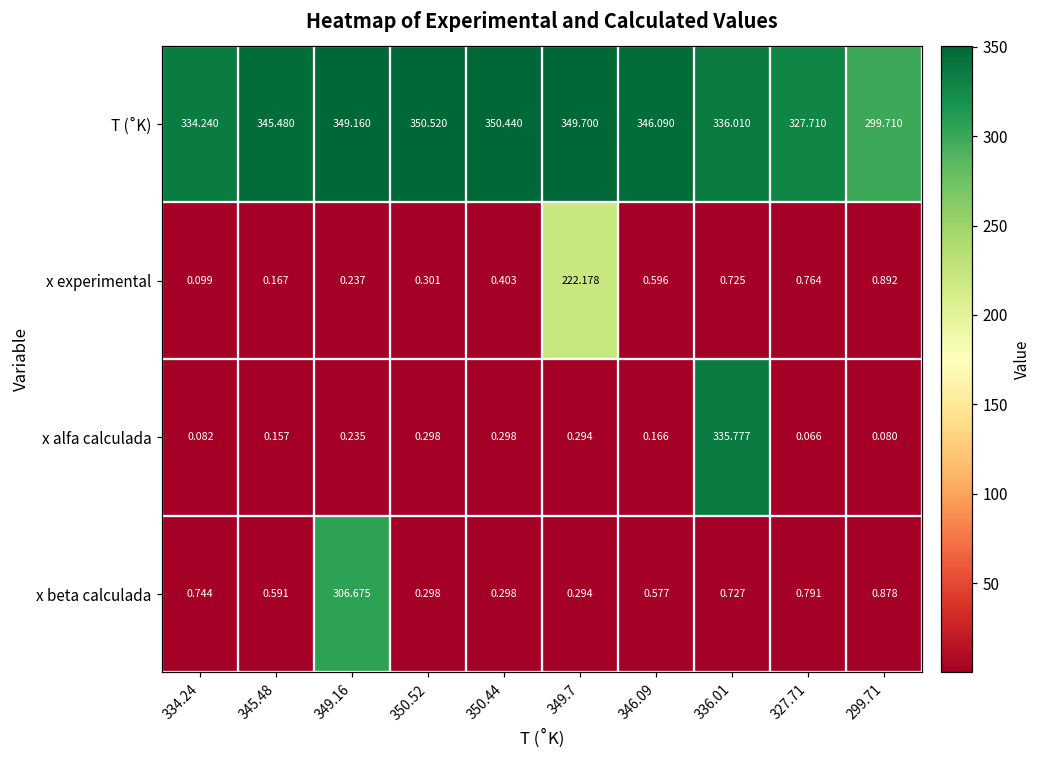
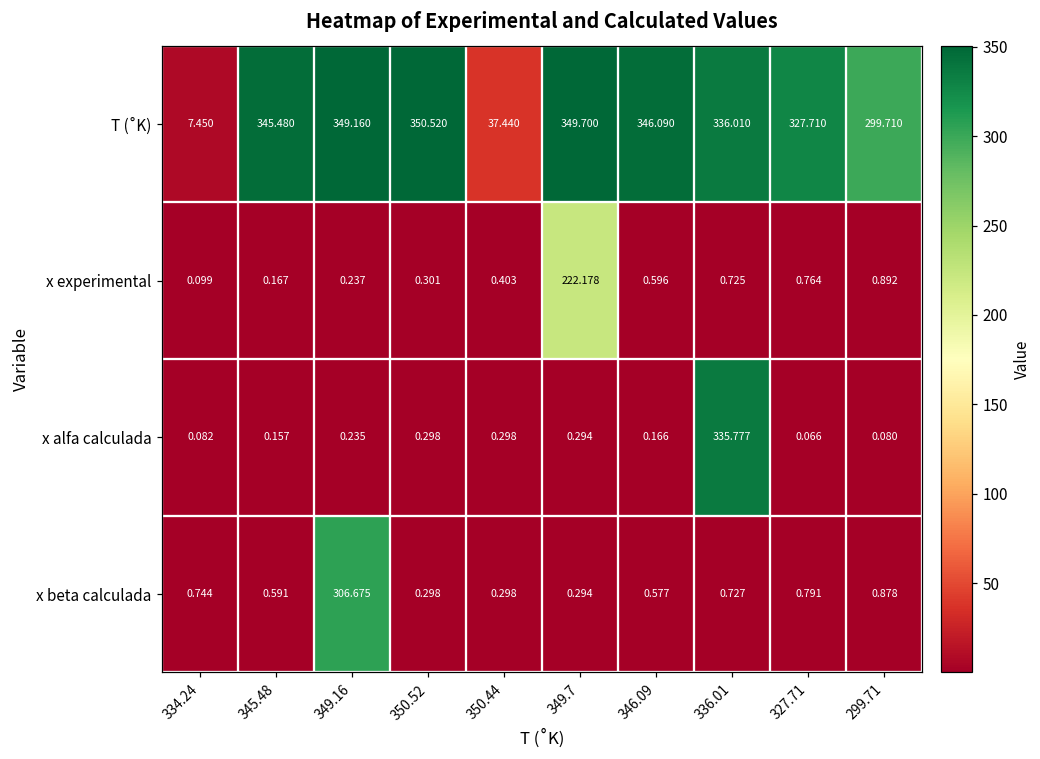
  {
    "T (˚K)": {
-     "334.24": 334.240,
+     "334.24": 7.450,
      "345.48": 345.480,
      "349.16": 349.160,
      "350.52": 350.520,
-     "350.44": 350.440,
+     "350.44": 37.440,
      "349.7": 349.700,
      "346.09": 346.090,
      "336.01": 336.010,
      "327.71": 327.710,
      "299.71": 299.710
    },
    "x experimental": {
      "334.24": 0.099,
      "345.48": 0.167,
      "349.16": 0.237,
      "350.52": 0.301,
      "350.44": 0.403,
      "349.7": 222.178,
      "346.09": 0.596,
      "336.01": 0.725,
      "327.71": 0.764,
      "299.71": 0.892
    },
    "x alfa calculada": {
      "334.24": 0.082,
      "345.48": 0.157,
      "349.16": 0.235,
      "350.52": 0.298,
      "350.44": 0.298,
      "349.7": 0.294,
      "346.09": 0.166,
      "336.01": 335.777,
      "327.71": 0.066,
      "299.71": 0.080
    },
    "x beta calculada": {
      "334.24": 0.744,
      "345.48": 0.591,
      "349.16": 306.675,
      "350.52": 0.298,
      "350.44": 0.298,
      "349.7": 0.294,
      "346.09": 0.577,
      "336.01": 0.727,
      "327.71": 0.791,
      "299.71": 0.878
    }
  }
